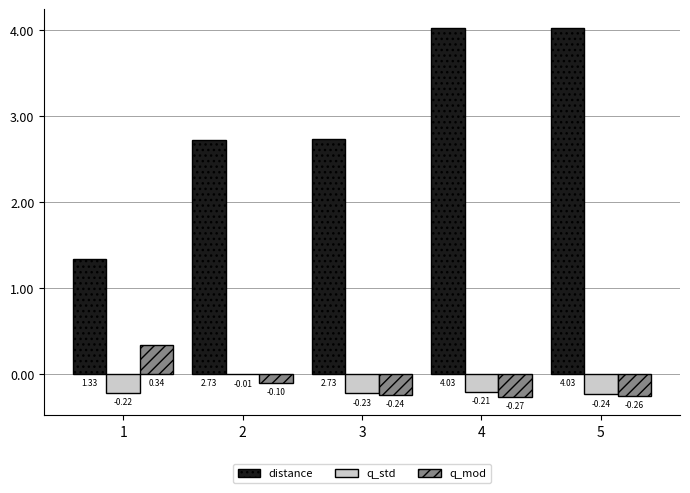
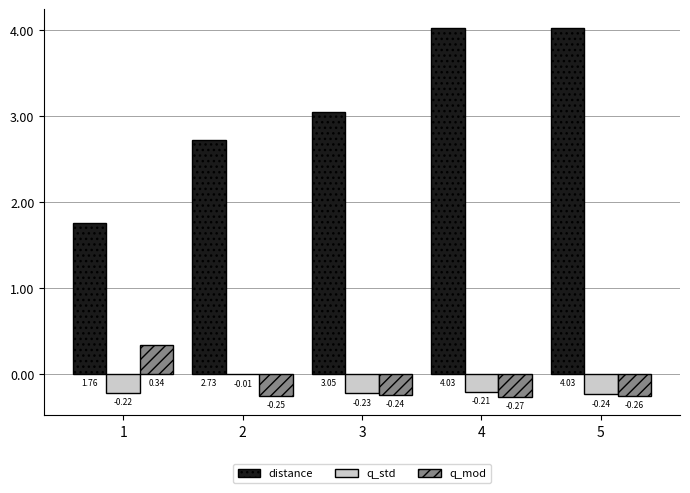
  {
    "distance": {
-     "1": 1.33,
-     "3": 2.73
+     "1": 1.76,
+     "3": 3.05
    },
    "q_std": {
      "1": -0.22,
      "2": -0.01,
      "3": -0.23,
      "4": -0.21,
      "5": -0.24
    },
    "q_mod": {
-     "2": -0.10,
+     "2": -0.25,
      "3": -0.24,
      "4": -0.27,
      "5": -0.26
    }
  }
